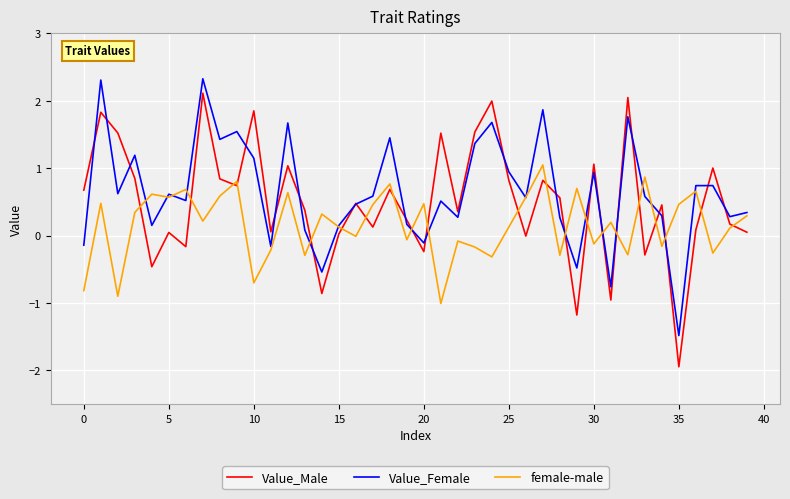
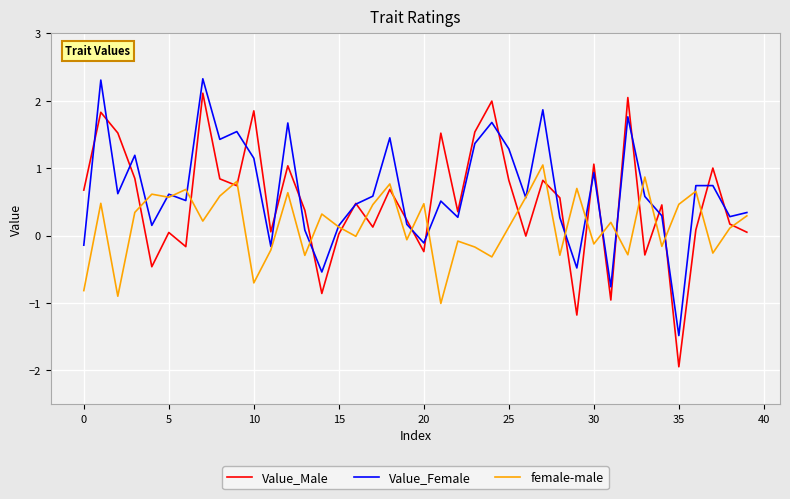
  {
    "Value_Male": {
      "0": 0.7,
      "5": 0.0,
      "10": 1.8,
      "15": 0.0,
      "20": -0.2,
      "25": 0.8,
      "30": 1.1,
      "35": -1.9
    },
    "Value_Female": {
      "0": -0.1,
      "5": 0.6,
      "10": 1.1,
      "20": -0.1,
-     "25": 0.9,
+     "25": 1.3,
      "30": 0.9,
      "35": -1.5
    },
    "female-male": {
      "0": -0.8,
      "5": 0.6,
      "10": -0.7,
      "20": 0.5,
      "25": 0.1,
      "30": -0.1,
      "35": 0.5
    }
  }
